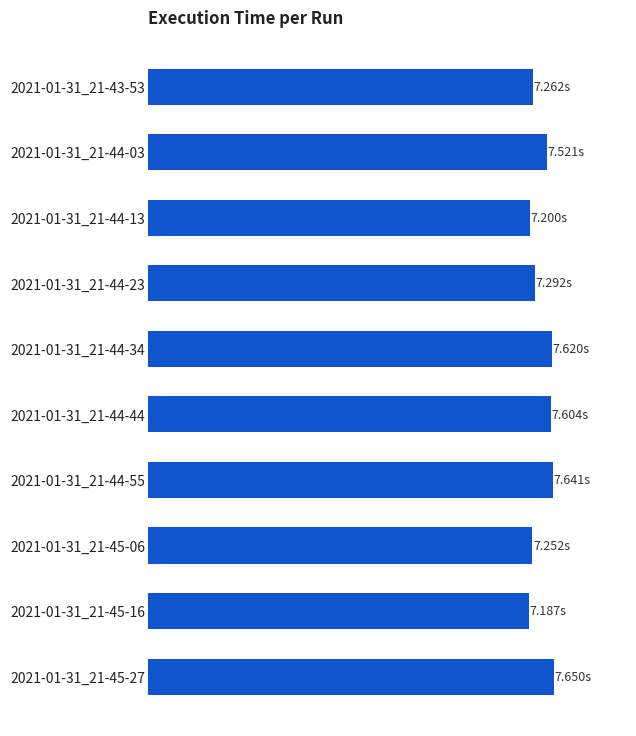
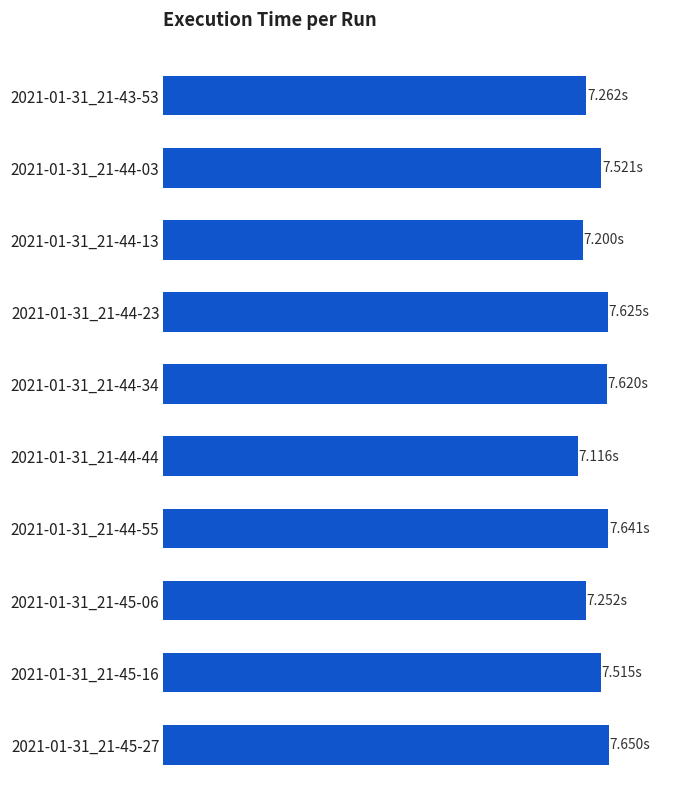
  {
    "2021-01-31_21-43-53": "7.262s",
    "2021-01-31_21-44-03": "7.521s",
    "2021-01-31_21-44-13": "7.200s",
-   "2021-01-31_21-44-23": "7.292s",
+   "2021-01-31_21-44-23": "7.625s",
    "2021-01-31_21-44-34": "7.620s",
-   "2021-01-31_21-44-44": "7.604s",
+   "2021-01-31_21-44-44": "7.116s",
    "2021-01-31_21-44-55": "7.641s",
    "2021-01-31_21-45-06": "7.252s",
-   "2021-01-31_21-45-16": "7.187s",
+   "2021-01-31_21-45-16": "7.515s",
    "2021-01-31_21-45-27": "7.650s"
  }
